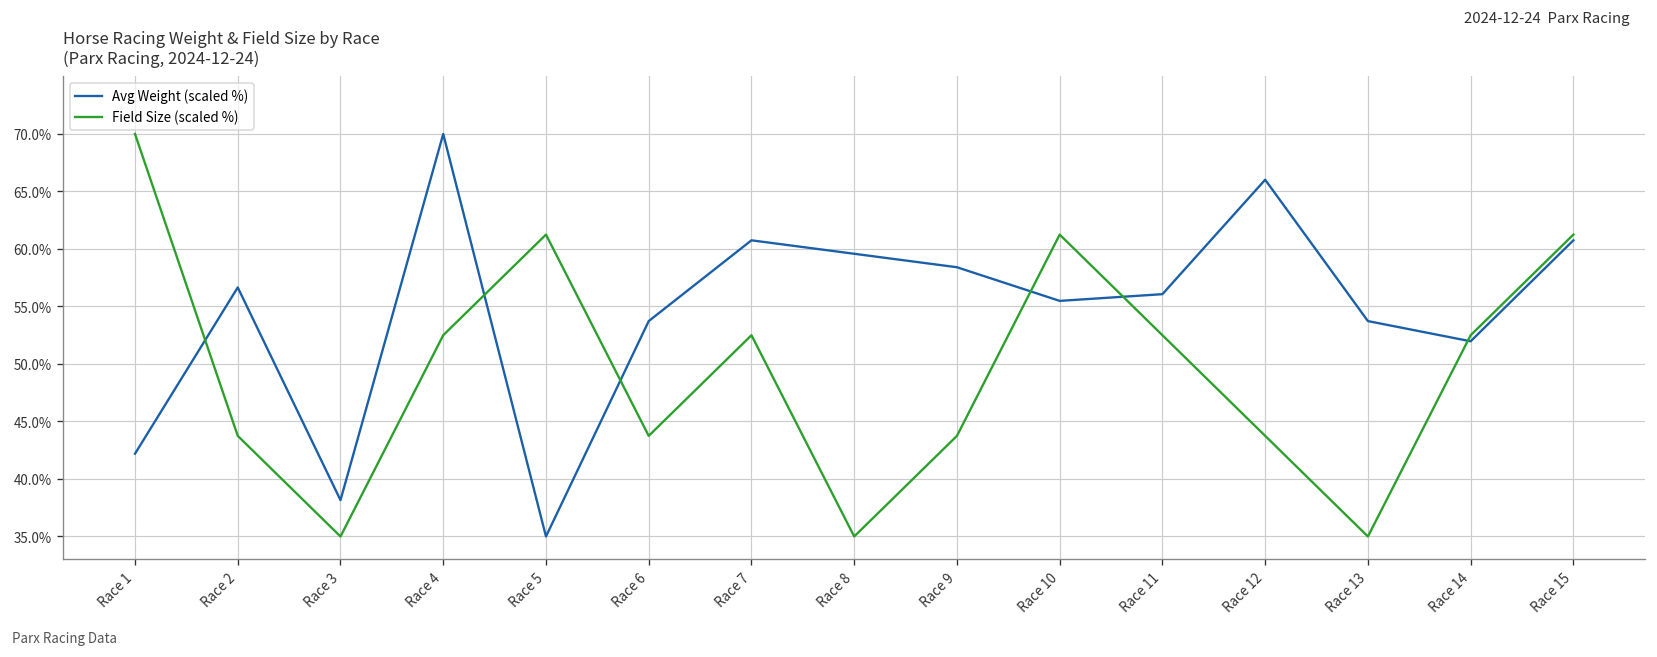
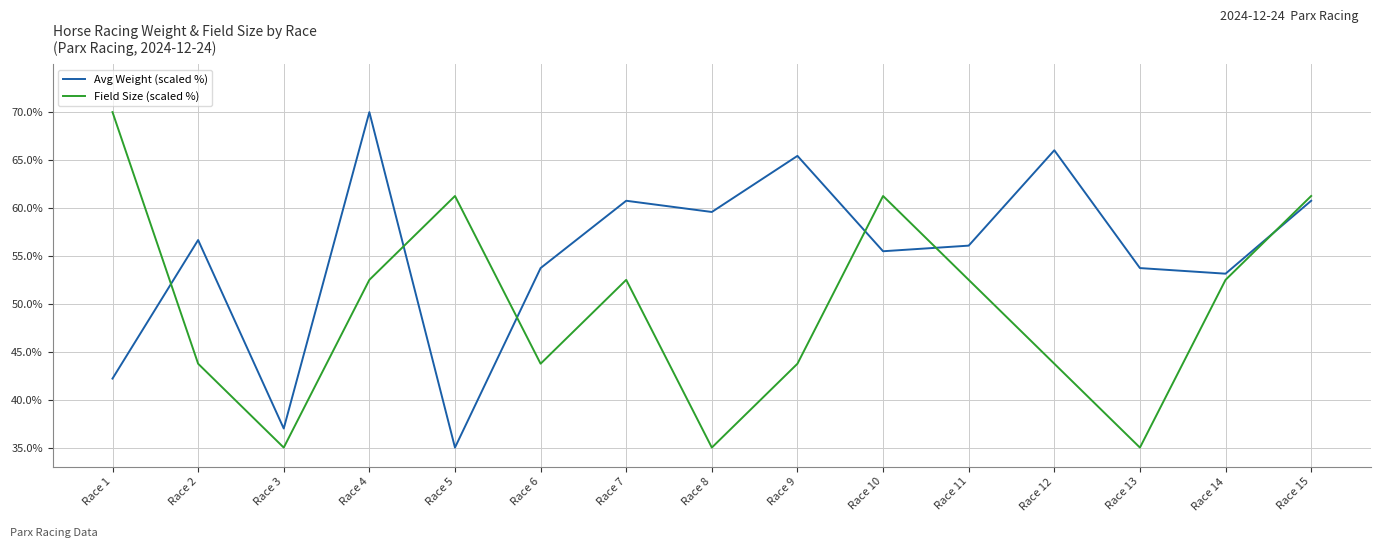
  {
    "Avg Weight (scaled %)": {
      "Race 1": "42%",
      "Race 2": "57%",
-     "Race 3": "38%",
+     "Race 3": "37%",
      "Race 4": "70%",
      "Race 5": "35%",
      "Race 6": "54%",
      "Race 7": "61%",
      "Race 8": "60%",
-     "Race 9": "58%",
+     "Race 9": "65%",
      "Race 10": "55%",
      "Race 11": "56%",
      "Race 12": "66%",
      "Race 13": "54%",
-     "Race 14": "52%",
+     "Race 14": "53%",
      "Race 15": "61%"
    },
    "Field Size (scaled %)": {
      "Race 1": "70%",
      "Race 2": "44%",
      "Race 3": "35%",
      "Race 4": "53%",
      "Race 5": "61%",
      "Race 6": "44%",
      "Race 7": "53%",
      "Race 8": "35%",
      "Race 9": "44%",
      "Race 10": "61%",
      "Race 11": "53%",
      "Race 12": "44%",
      "Race 13": "35%",
      "Race 14": "53%",
      "Race 15": "61%"
    }
  }
